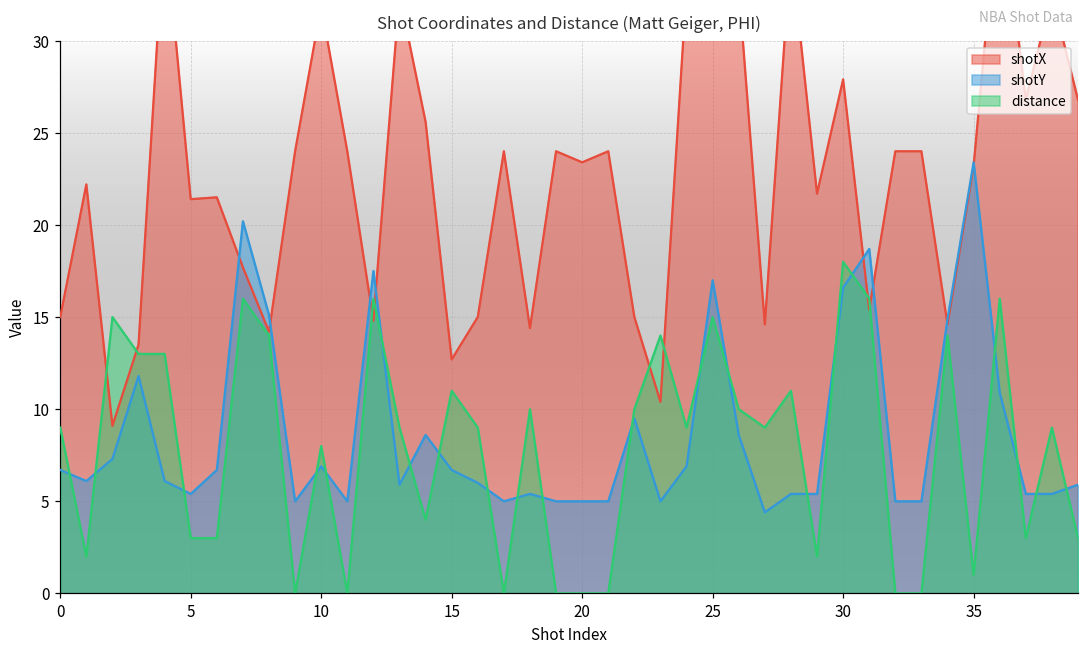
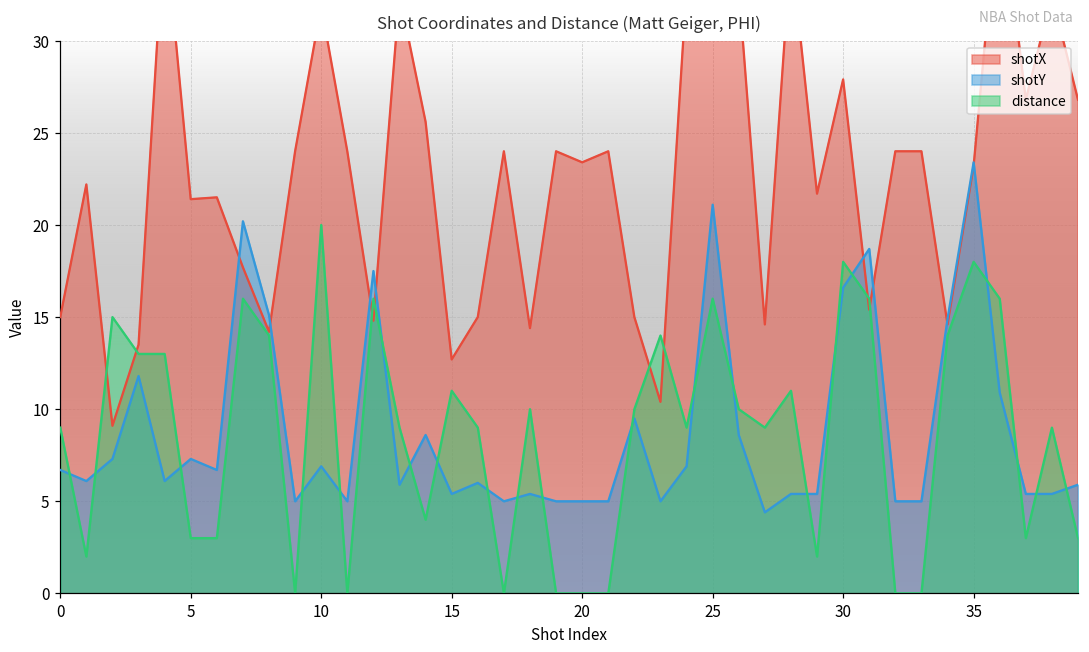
  {
    "shotX": {
      "0": 15.0,
      "5": 21.4,
      "15": 12.7,
      "20": 23.4,
      "30": 27.9,
      "35": 23.2
    },
    "shotY": {
      "0": 6.7,
-     "5": 5.4,
+     "5": 7.3,
      "10": 6.9,
-     "15": 6.7,
+     "15": 5.4,
      "20": 5.0,
-     "25": 17.0,
+     "25": 21.1,
      "30": 16.6,
      "35": 23.4
    },
    "distance": {
      "0": 9,
      "5": 3,
-     "10": 8,
+     "10": 20,
      "15": 11,
      "20": 0,
-     "25": 15,
+     "25": 16,
      "30": 18,
-     "35": 1
+     "35": 18
    }
  }
